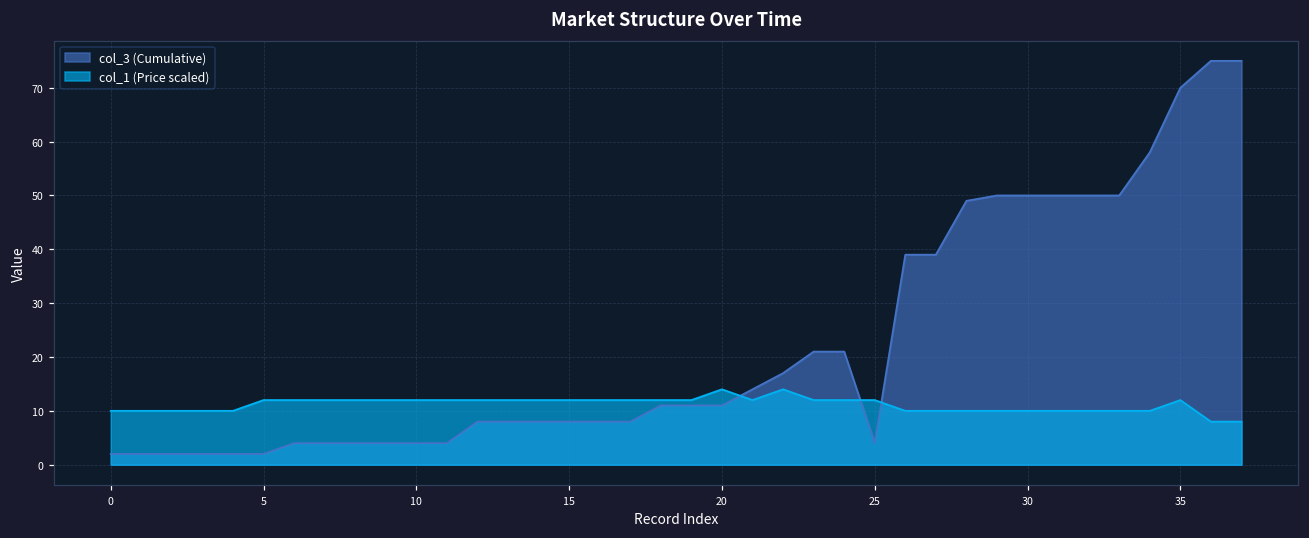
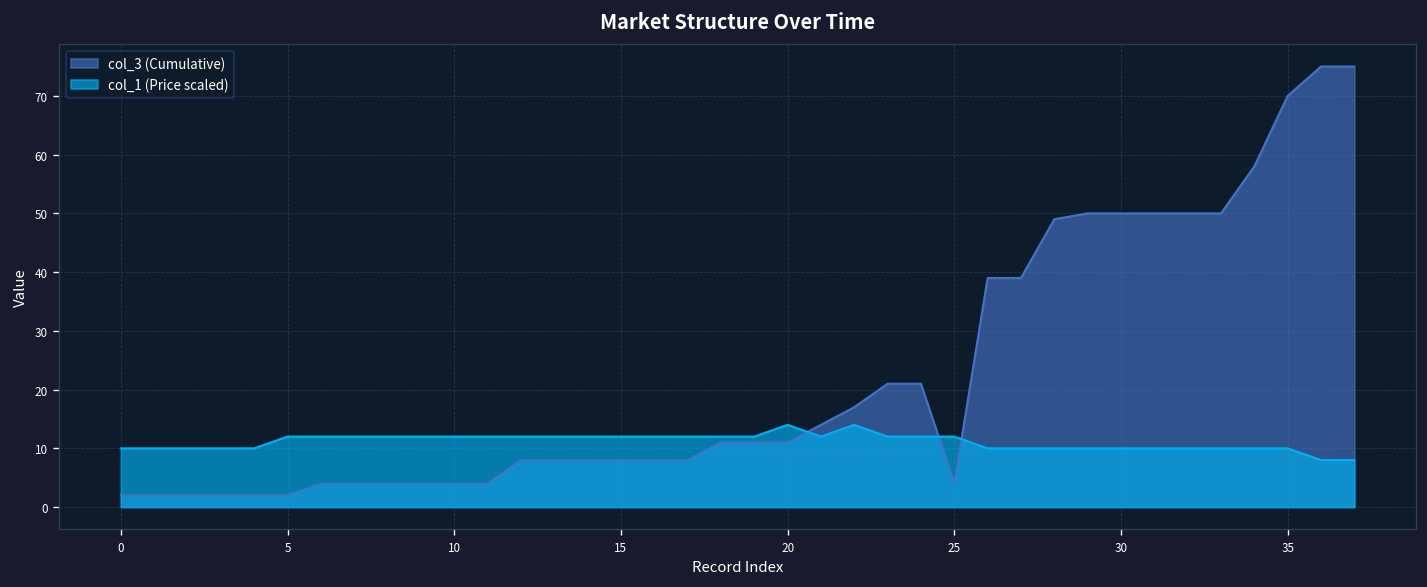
  {
    "col_3 (Cumulative)": {
      "0": 2,
      "5": 2,
      "10": 4,
      "15": 8,
      "20": 11,
      "25": 4,
      "30": 50,
      "35": 70
    },
    "col_1 (Price scaled)": {
      "0": 10,
      "5": 12,
      "10": 12,
      "15": 12,
      "20": 14,
      "25": 12,
      "30": 10,
-     "35": 12
+     "35": 10
    }
  }
